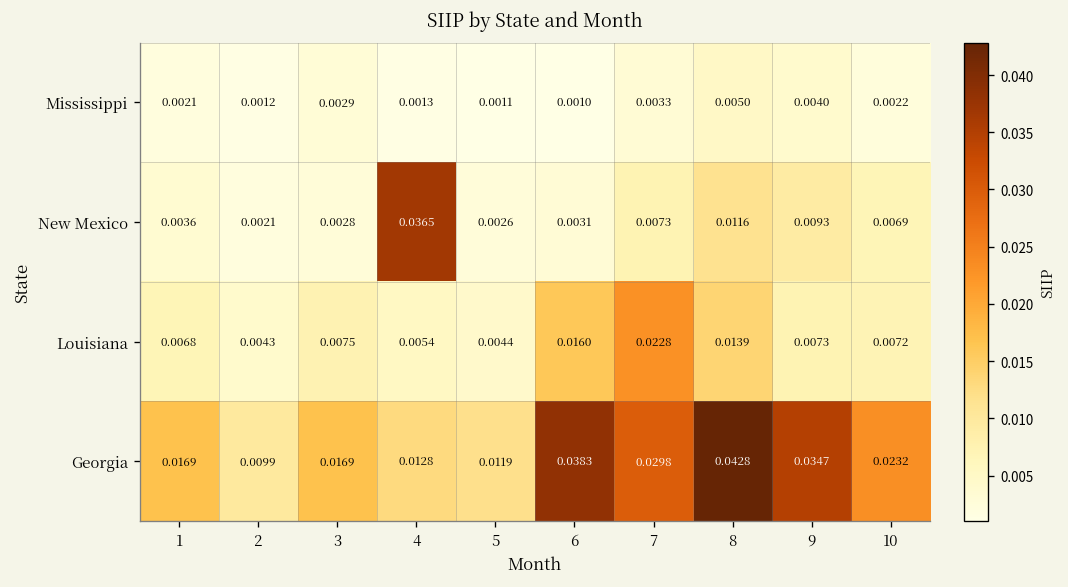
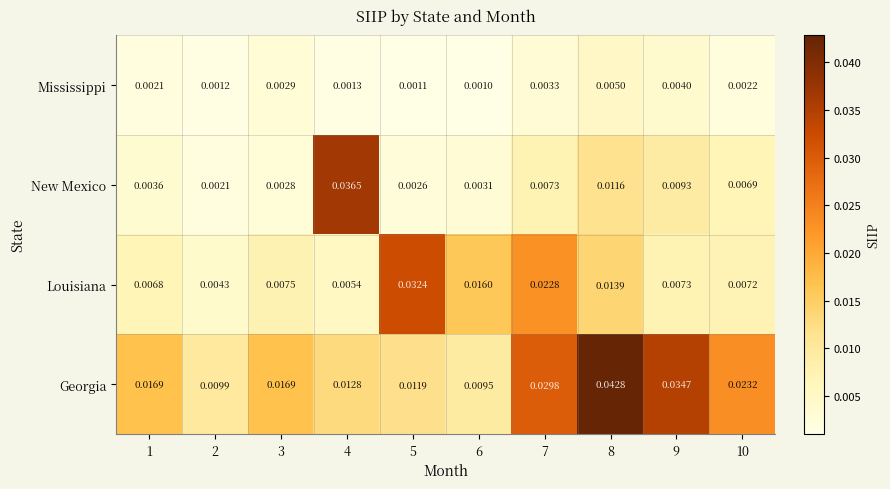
  {
    "Mississippi": {
      "1": 0.0021,
      "2": 0.0012,
      "3": 0.0029,
      "4": 0.0013,
      "5": 0.0011,
      "6": 0.0010,
      "7": 0.0033,
      "8": 0.0050,
      "9": 0.0040,
      "10": 0.0022
    },
    "New Mexico": {
      "1": 0.0036,
      "2": 0.0021,
      "3": 0.0028,
      "4": 0.0365,
      "5": 0.0026,
      "6": 0.0031,
      "7": 0.0073,
      "8": 0.0116,
      "9": 0.0093,
      "10": 0.0069
    },
    "Louisiana": {
      "1": 0.0068,
      "2": 0.0043,
      "3": 0.0075,
      "4": 0.0054,
-     "5": 0.0044,
+     "5": 0.0324,
      "6": 0.0160,
      "7": 0.0228,
      "8": 0.0139,
      "9": 0.0073,
      "10": 0.0072
    },
    "Georgia": {
      "1": 0.0169,
      "2": 0.0099,
      "3": 0.0169,
      "4": 0.0128,
      "5": 0.0119,
-     "6": 0.0383,
+     "6": 0.0095,
      "7": 0.0298,
      "8": 0.0428,
      "9": 0.0347,
      "10": 0.0232
    }
  }
